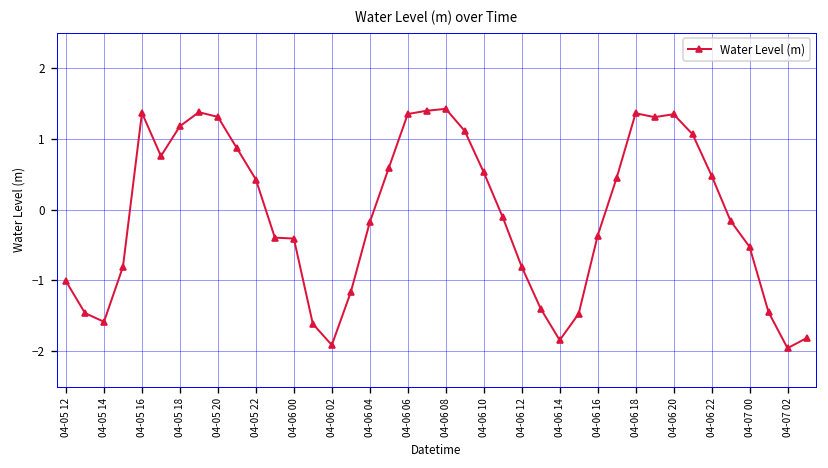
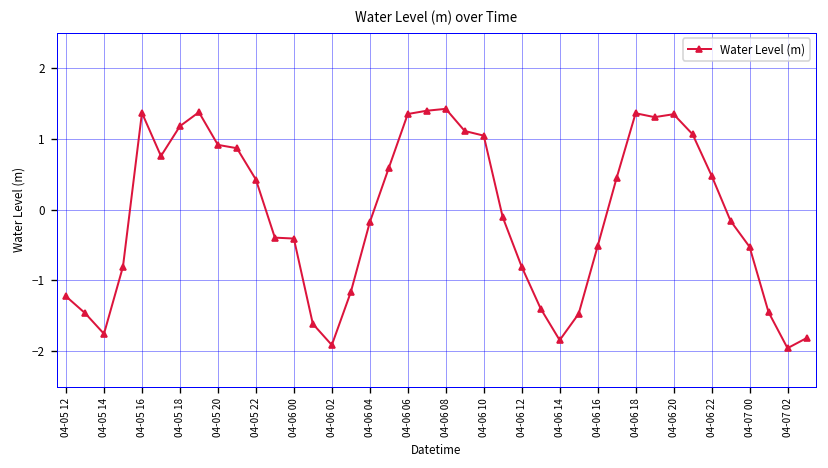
  {
-   "04-05 12": -1.0,
-   "04-05 14": -1.6,
+   "04-05 12": -1.2,
+   "04-05 14": -1.8,
    "04-05 16": 1.4,
    "04-05 18": 1.2,
-   "04-05 20": 1.3,
+   "04-05 20": 0.9,
    "04-05 22": 0.4,
    "04-06 00": -0.4,
    "04-06 02": -1.9,
    "04-06 04": -0.2,
    "04-06 06": 1.3,
    "04-06 08": 1.4,
-   "04-06 10": 0.5,
+   "04-06 10": 1.0,
    "04-06 12": -0.8,
    "04-06 14": -1.8,
-   "04-06 16": -0.4,
+   "04-06 16": -0.5,
    "04-06 18": 1.4,
    "04-06 20": 1.3,
    "04-06 22": 0.5,
    "04-07 00": -0.5,
    "04-07 02": -2.0
  }
